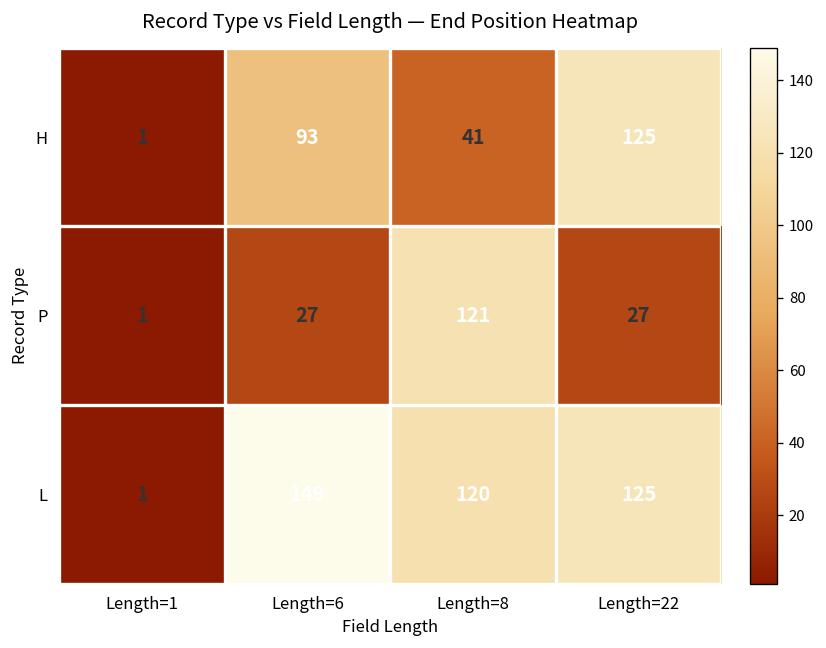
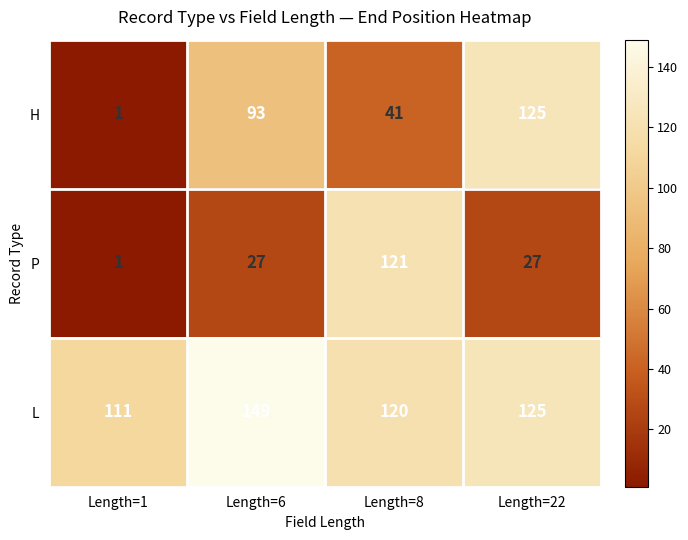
  {
    "H": {
      "Length=1": 1,
      "Length=6": 93,
      "Length=8": 41,
      "Length=22": 125
    },
    "P": {
      "Length=1": 1,
      "Length=6": 27,
      "Length=8": 121,
      "Length=22": 27
    },
    "L": {
-     "Length=1": 1,
+     "Length=1": 111,
      "Length=8": 120,
      "Length=22": 125
    }
  }
